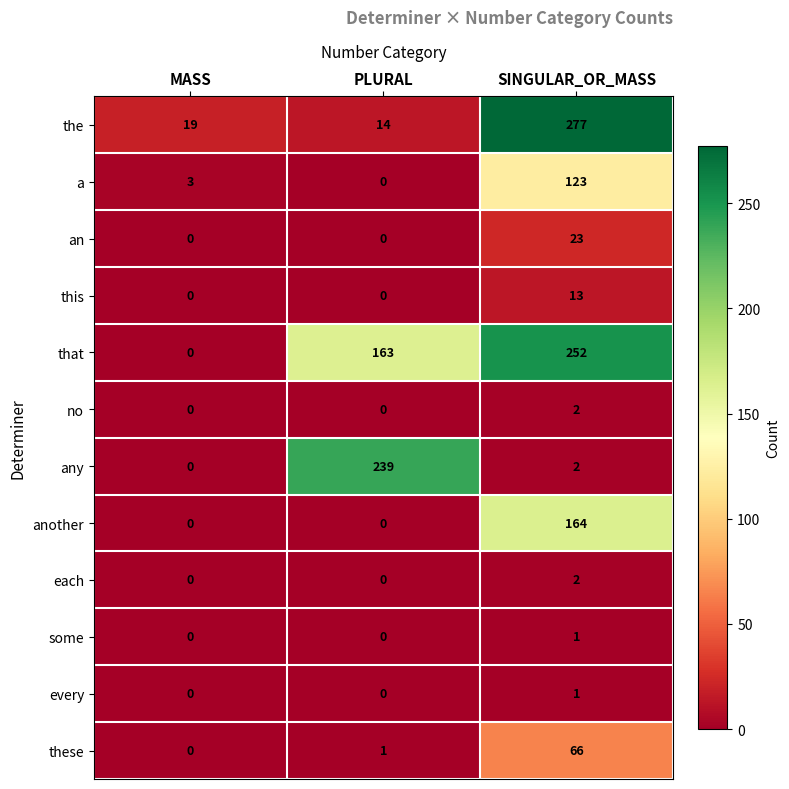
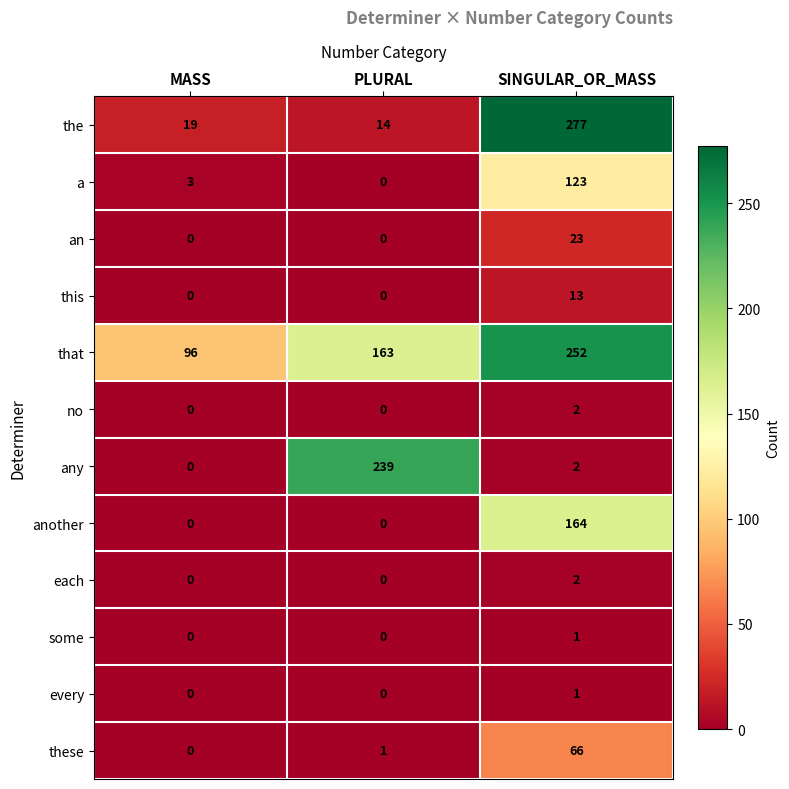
  {
    "the": {
      "MASS": 19,
      "PLURAL": 14,
      "SINGULAR_OR_MASS": 277
    },
    "a": {
      "MASS": 3,
      "PLURAL": 0,
      "SINGULAR_OR_MASS": 123
    },
    "an": {
      "MASS": 0,
      "PLURAL": 0,
      "SINGULAR_OR_MASS": 23
    },
    "this": {
      "MASS": 0,
      "PLURAL": 0,
      "SINGULAR_OR_MASS": 13
    },
    "that": {
-     "MASS": 0,
+     "MASS": 96,
      "PLURAL": 163,
      "SINGULAR_OR_MASS": 252
    },
    "no": {
      "MASS": 0,
      "PLURAL": 0,
      "SINGULAR_OR_MASS": 2
    },
    "any": {
      "MASS": 0,
      "PLURAL": 239,
      "SINGULAR_OR_MASS": 2
    },
    "another": {
      "MASS": 0,
      "PLURAL": 0,
      "SINGULAR_OR_MASS": 164
    },
    "each": {
      "MASS": 0,
      "PLURAL": 0,
      "SINGULAR_OR_MASS": 2
    },
    "some": {
      "MASS": 0,
      "PLURAL": 0,
      "SINGULAR_OR_MASS": 1
    },
    "every": {
      "MASS": 0,
      "PLURAL": 0,
      "SINGULAR_OR_MASS": 1
    },
    "these": {
      "MASS": 0,
      "PLURAL": 1,
      "SINGULAR_OR_MASS": 66
    }
  }
